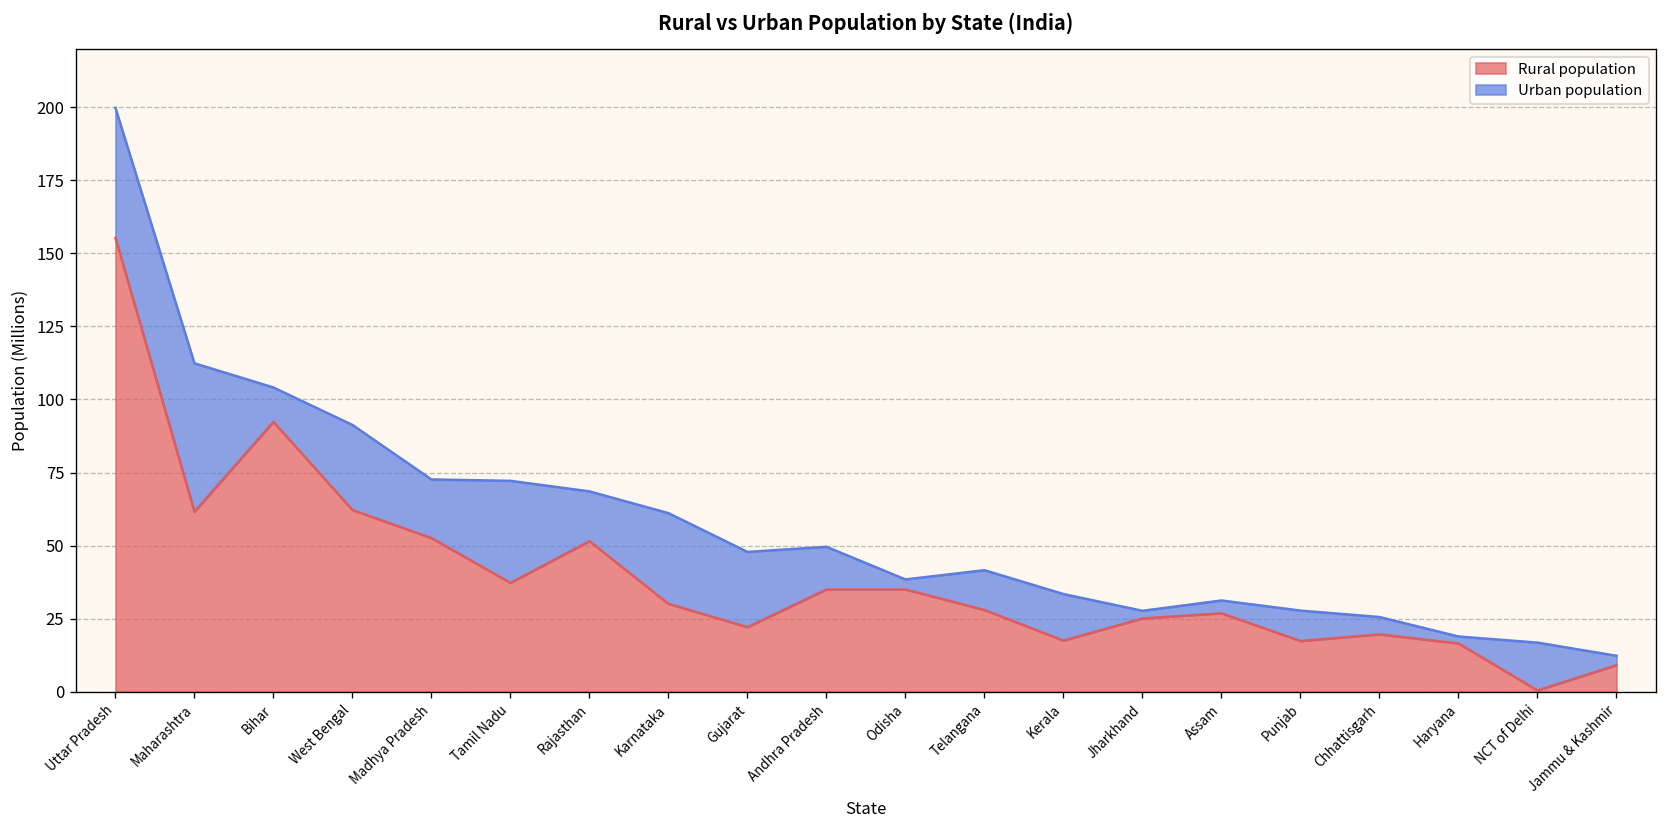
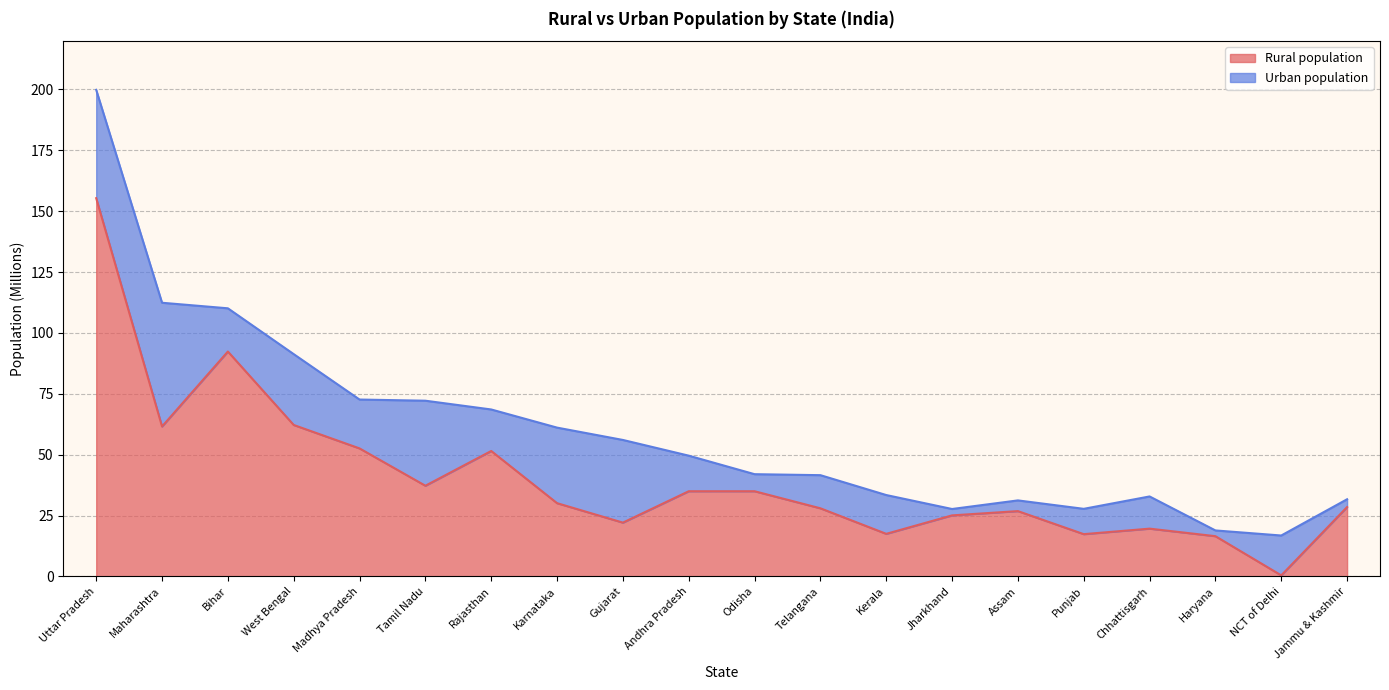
  {
    "Rural population": {
      "Uttar Pradesh": 155,
      "Maharashtra": 62,
      "Bihar": 92,
      "West Bengal": 62,
      "Madhya Pradesh": 53,
      "Tamil Nadu": 37,
      "Rajasthan": 52,
      "Karnataka": 30,
      "Gujarat": 22,
      "Andhra Pradesh": 35,
      "Odisha": 35,
      "Telangana": 28,
      "Kerala": 17,
      "Jharkhand": 25,
      "Assam": 27,
      "Punjab": 17,
      "Chhattisgarh": 20,
      "Haryana": 17,
      "NCT of Delhi": 0,
-     "Jammu & Kashmir": 9
+     "Jammu & Kashmir": 28
    },
    "Urban population": {
      "Uttar Pradesh": 44,
      "Maharashtra": 51,
-     "Bihar": 12,
+     "Bihar": 18,
      "West Bengal": 29,
      "Madhya Pradesh": 20,
      "Tamil Nadu": 35,
      "Rajasthan": 17,
      "Karnataka": 31,
-     "Gujarat": 26,
+     "Gujarat": 34,
      "Andhra Pradesh": 15,
-     "Odisha": 3,
+     "Odisha": 7,
      "Telangana": 14,
      "Kerala": 16,
      "Jharkhand": 3,
      "Assam": 4,
      "Punjab": 10,
-     "Chhattisgarh": 6,
+     "Chhattisgarh": 13,
      "Haryana": 2,
      "NCT of Delhi": 16,
      "Jammu & Kashmir": 3
    }
  }
